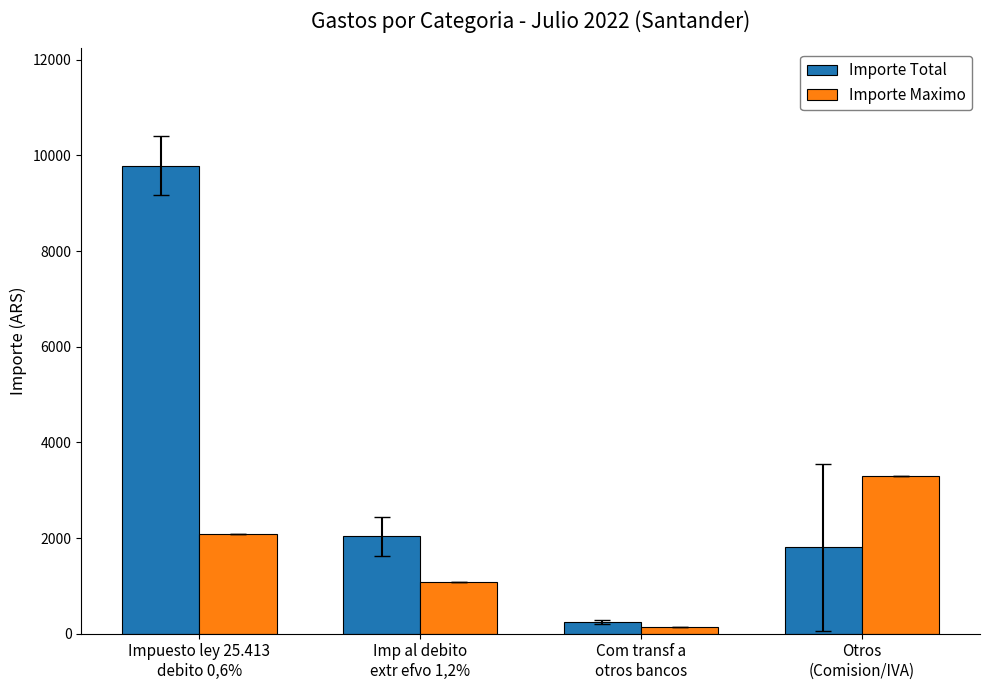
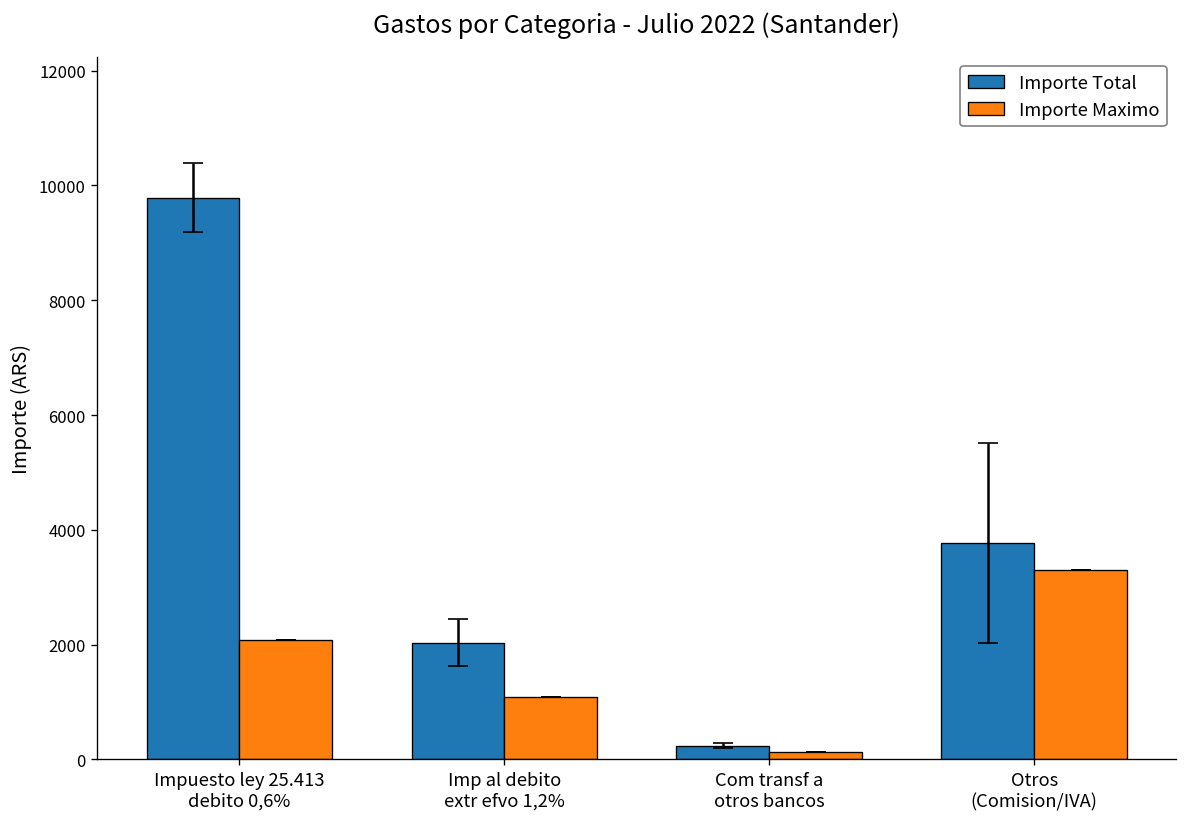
  {
    "Importe Total": {
      "Impuesto ley 25.413 debito 0,6%": 9800,
      "Imp al debito extr efvo 1,2%": 2000,
      "Com transf a otros bancos": 200,
-     "Otros (Comision/IVA)": 1800
+     "Otros (Comision/IVA)": 3800
    },
    "Importe Maximo": {
      "Impuesto ley 25.413 debito 0,6%": 2100,
      "Imp al debito extr efvo 1,2%": 1100,
      "Com transf a otros bancos": 100,
      "Otros (Comision/IVA)": 3300
    }
  }
